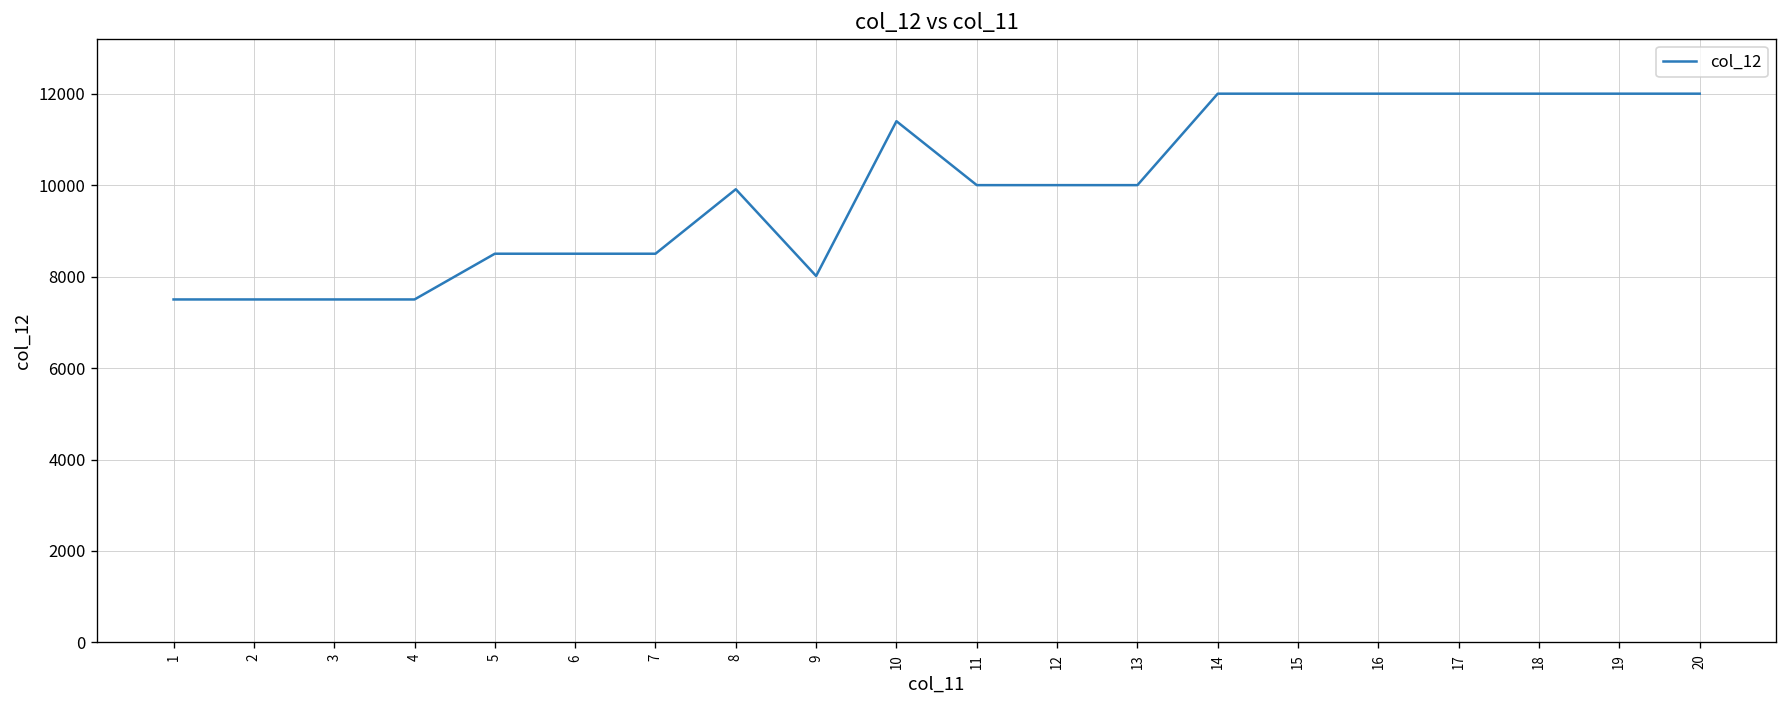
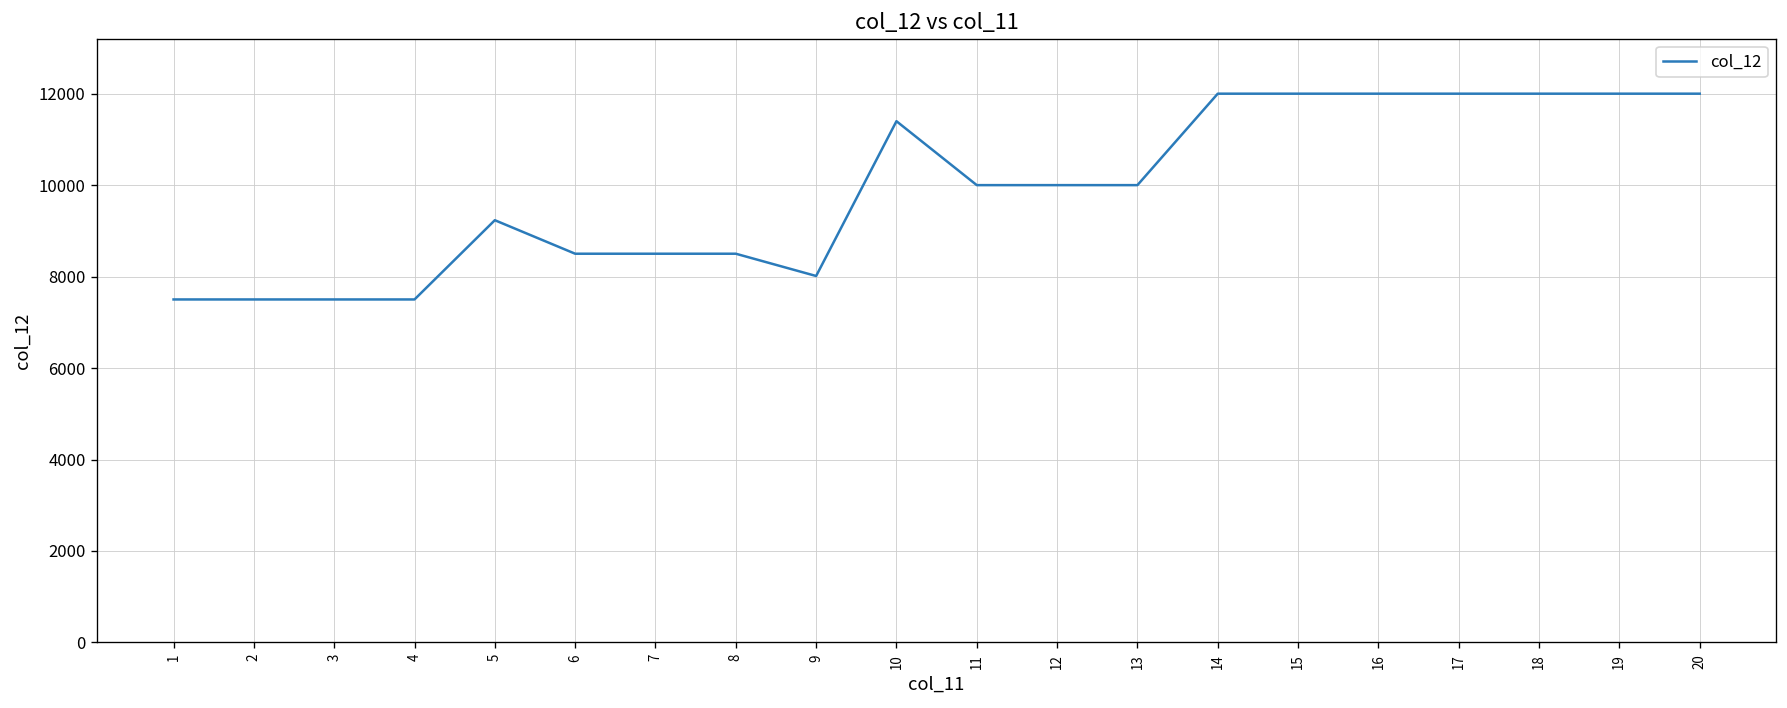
  {
    "1": 7500,
    "2": 7500,
    "3": 7500,
    "4": 7500,
-   "5": 8500,
+   "5": 9200,
    "6": 8500,
    "7": 8500,
-   "8": 9900,
+   "8": 8500,
    "9": 8000,
    "10": 11400,
    "11": 10000,
    "12": 10000,
    "13": 10000,
    "14": 12000,
    "15": 12000,
    "16": 12000,
    "17": 12000,
    "18": 12000,
    "19": 12000,
    "20": 12000
  }
